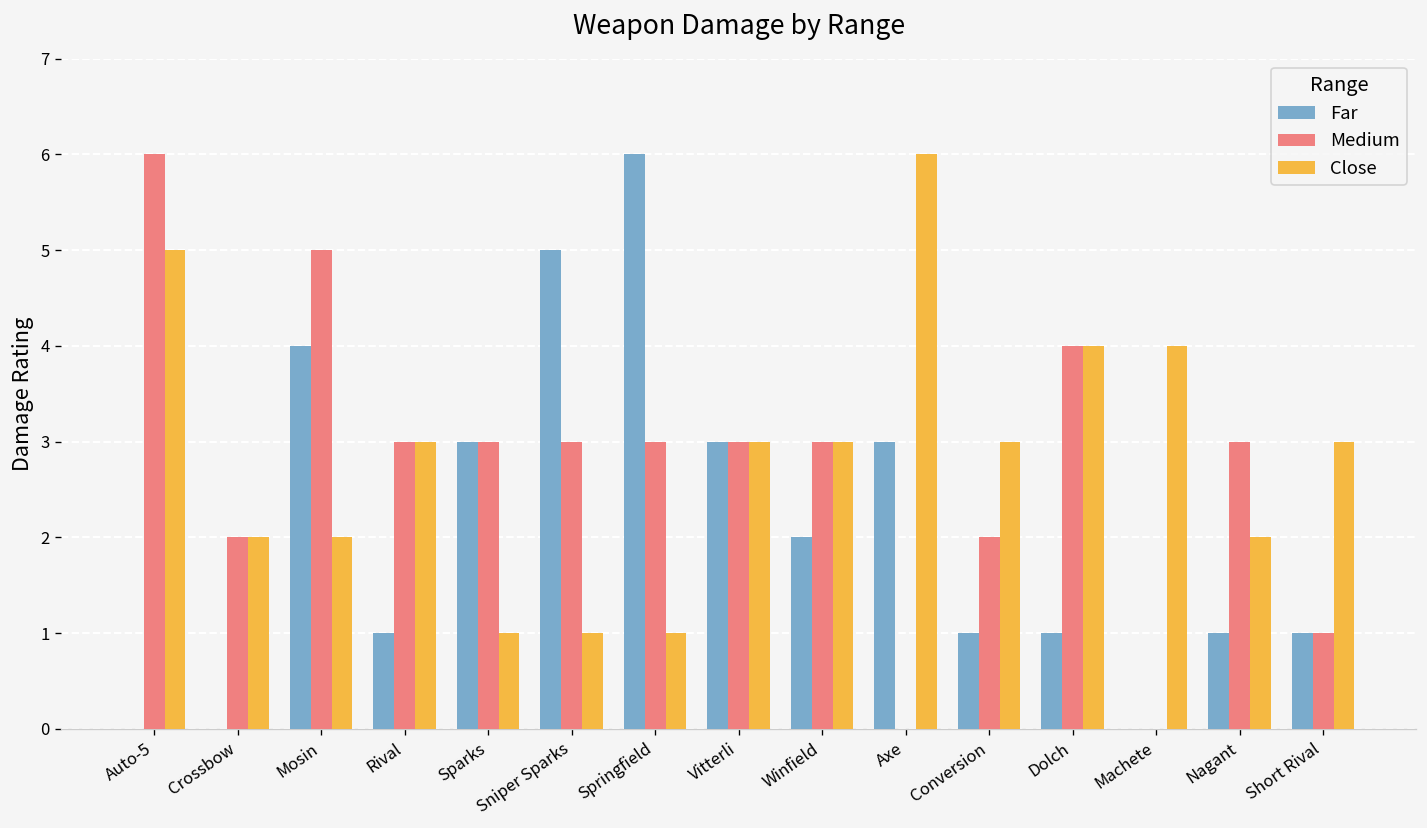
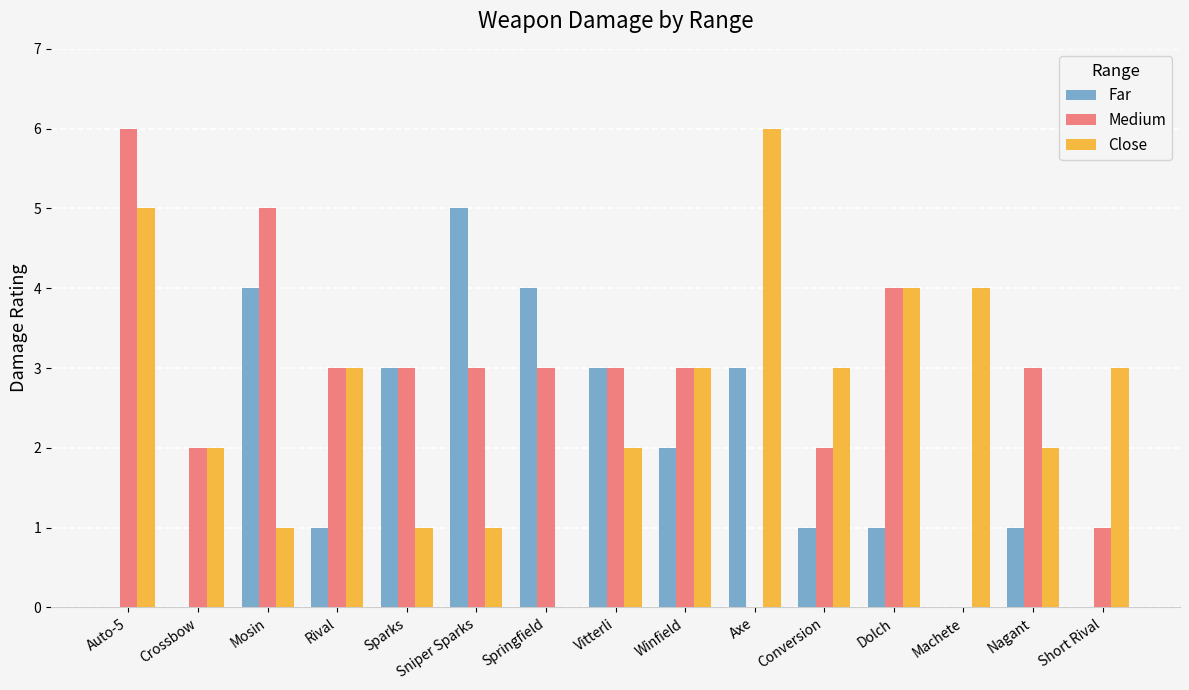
  {
    "Far": {
      "Auto-5": 0,
      "Crossbow": 0,
      "Mosin": 4,
      "Rival": 1,
      "Sparks": 3,
      "Sniper Sparks": 5,
-     "Springfield": 6,
+     "Springfield": 4,
      "Vitterli": 3,
      "Winfield": 2,
      "Axe": 3,
      "Conversion": 1,
      "Dolch": 1,
      "Machete": 0,
      "Nagant": 1,
-     "Short Rival": 1
+     "Short Rival": 0
    },
    "Medium": {
      "Auto-5": 6,
      "Crossbow": 2,
      "Mosin": 5,
      "Rival": 3,
      "Sparks": 3,
      "Sniper Sparks": 3,
      "Springfield": 3,
      "Vitterli": 3,
      "Winfield": 3,
      "Axe": 0,
      "Conversion": 2,
      "Dolch": 4,
      "Machete": 0,
      "Nagant": 3,
      "Short Rival": 1
    },
    "Close": {
      "Auto-5": 5,
      "Crossbow": 2,
-     "Mosin": 2,
+     "Mosin": 1,
      "Rival": 3,
      "Sparks": 1,
      "Sniper Sparks": 1,
-     "Springfield": 1,
-     "Vitterli": 3,
+     "Springfield": 0,
+     "Vitterli": 2,
      "Winfield": 3,
      "Axe": 6,
      "Conversion": 3,
      "Dolch": 4,
      "Machete": 4,
      "Nagant": 2,
      "Short Rival": 3
    }
  }
